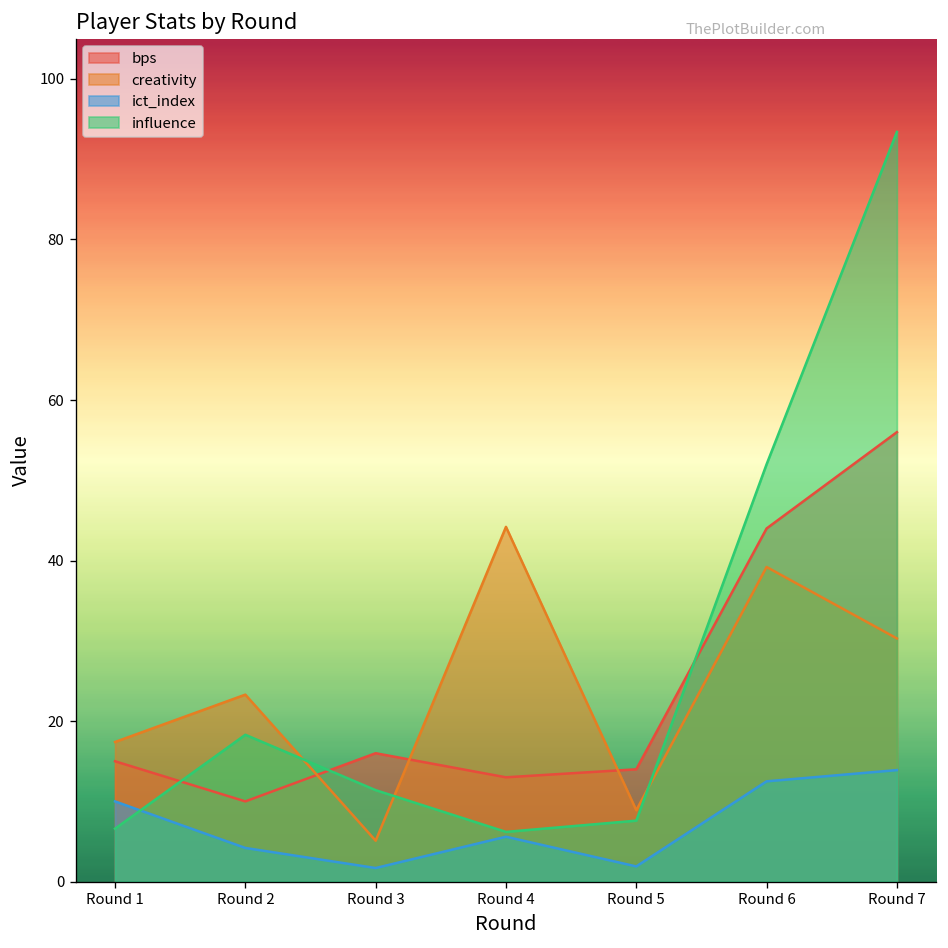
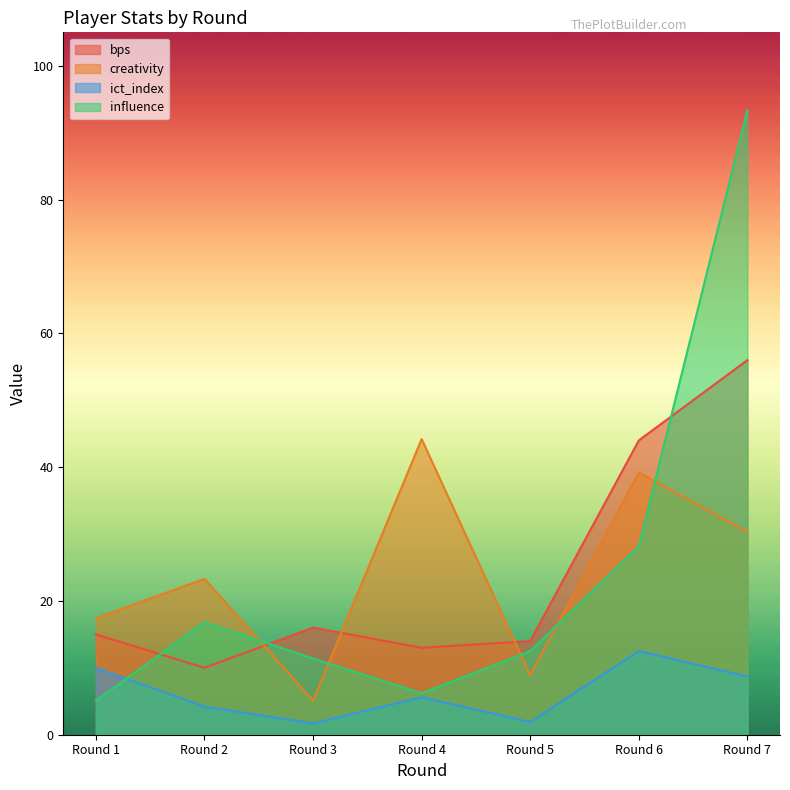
  {
    "ict_index": {
      "Round 1": 10,
      "Round 2": 4,
      "Round 3": 2,
      "Round 4": 6,
      "Round 5": 2,
      "Round 6": 13,
-     "Round 7": 14
+     "Round 7": 9
    },
    "influence": {
-     "Round 1": 7,
-     "Round 2": 18,
+     "Round 1": 5,
+     "Round 2": 17,
      "Round 3": 11,
      "Round 4": 6,
-     "Round 5": 8,
-     "Round 6": 52,
+     "Round 5": 13,
+     "Round 6": 28,
      "Round 7": 93
    }
  }
